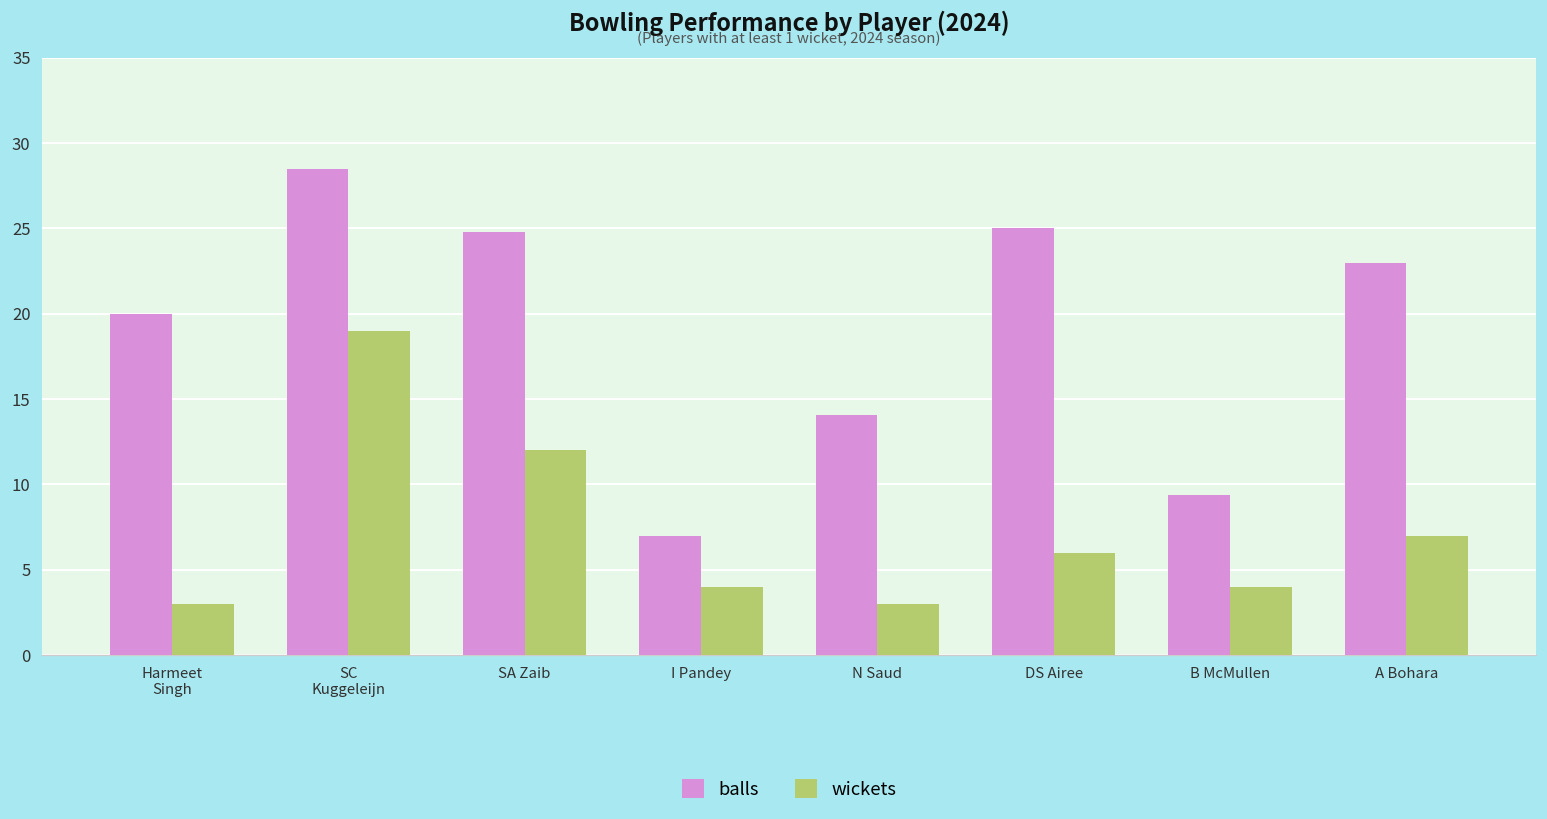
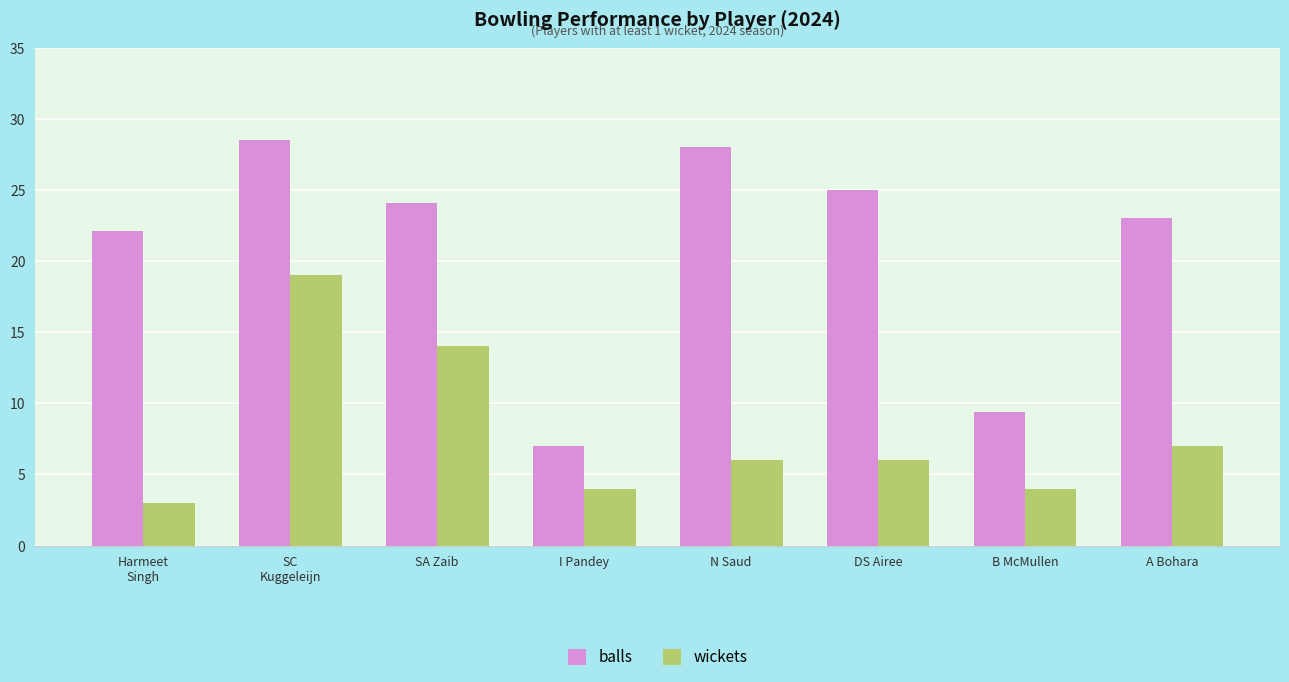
  {
    "balls": {
-     "Harmeet Singh": 20.0,
+     "Harmeet Singh": 22.1,
      "SC Kuggeleijn": 28.5,
-     "SA Zaib": 24.8,
+     "SA Zaib": 24.1,
      "I Pandey": 7.0,
-     "N Saud": 14.1,
+     "N Saud": 28.0,
      "DS Airee": 25.0,
      "B McMullen": 9.4,
      "A Bohara": 23.0
    },
    "wickets": {
      "Harmeet Singh": 3,
      "SC Kuggeleijn": 19,
-     "SA Zaib": 12,
+     "SA Zaib": 14,
      "I Pandey": 4,
-     "N Saud": 3,
+     "N Saud": 6,
      "DS Airee": 6,
      "B McMullen": 4,
      "A Bohara": 7
    }
  }
